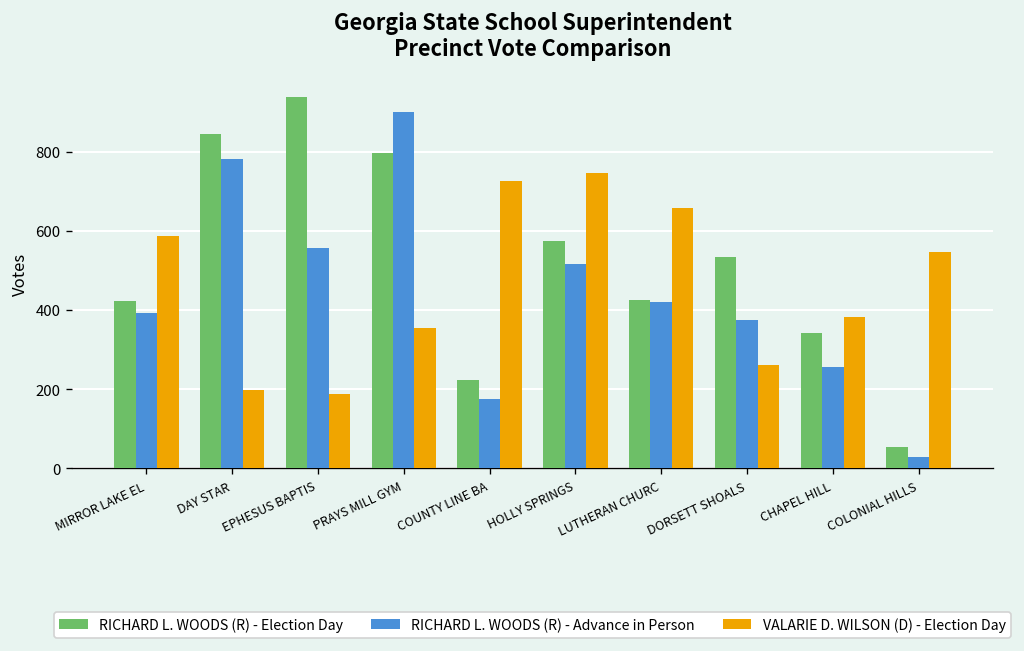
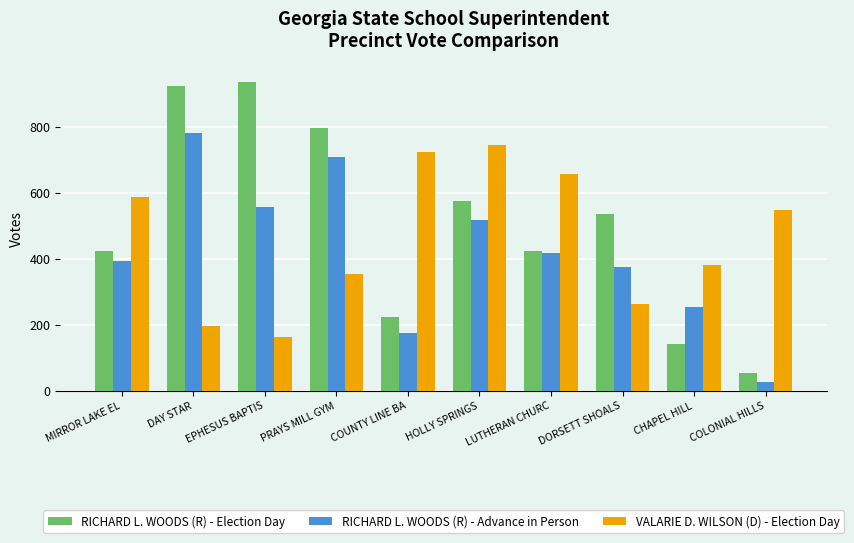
  {
    "RICHARD L. WOODS (R) - Election Day": {
      "MIRROR LAKE EL": 420,
-     "DAY STAR": 840,
+     "DAY STAR": 920,
      "EPHESUS BAPTIS": 940,
      "PRAYS MILL GYM": 800,
      "COUNTY LINE BA": 220,
      "HOLLY SPRINGS": 580,
      "LUTHERAN CHURC": 430,
      "DORSETT SHOALS": 540,
-     "CHAPEL HILL": 340,
+     "CHAPEL HILL": 140,
      "COLONIAL HILLS": 60
    },
    "RICHARD L. WOODS (R) - Advance in Person": {
      "MIRROR LAKE EL": 390,
      "DAY STAR": 780,
      "EPHESUS BAPTIS": 560,
-     "PRAYS MILL GYM": 900,
+     "PRAYS MILL GYM": 710,
      "COUNTY LINE BA": 180,
      "HOLLY SPRINGS": 520,
      "LUTHERAN CHURC": 420,
      "DORSETT SHOALS": 370,
      "CHAPEL HILL": 260,
      "COLONIAL HILLS": 30
    },
    "VALARIE D. WILSON (D) - Election Day": {
      "MIRROR LAKE EL": 590,
      "DAY STAR": 200,
-     "EPHESUS BAPTIS": 190,
+     "EPHESUS BAPTIS": 160,
      "PRAYS MILL GYM": 350,
      "COUNTY LINE BA": 730,
      "HOLLY SPRINGS": 750,
      "LUTHERAN CHURC": 660,
      "DORSETT SHOALS": 260,
      "CHAPEL HILL": 380,
      "COLONIAL HILLS": 550
    }
  }
